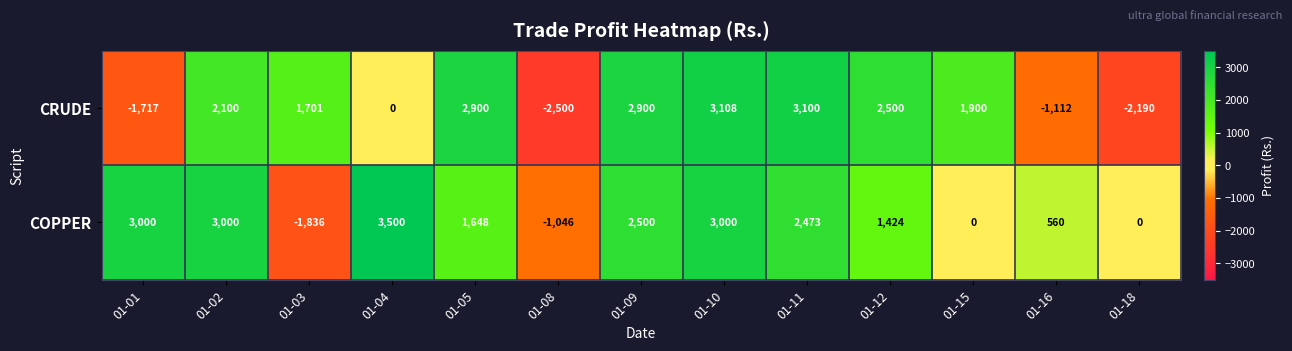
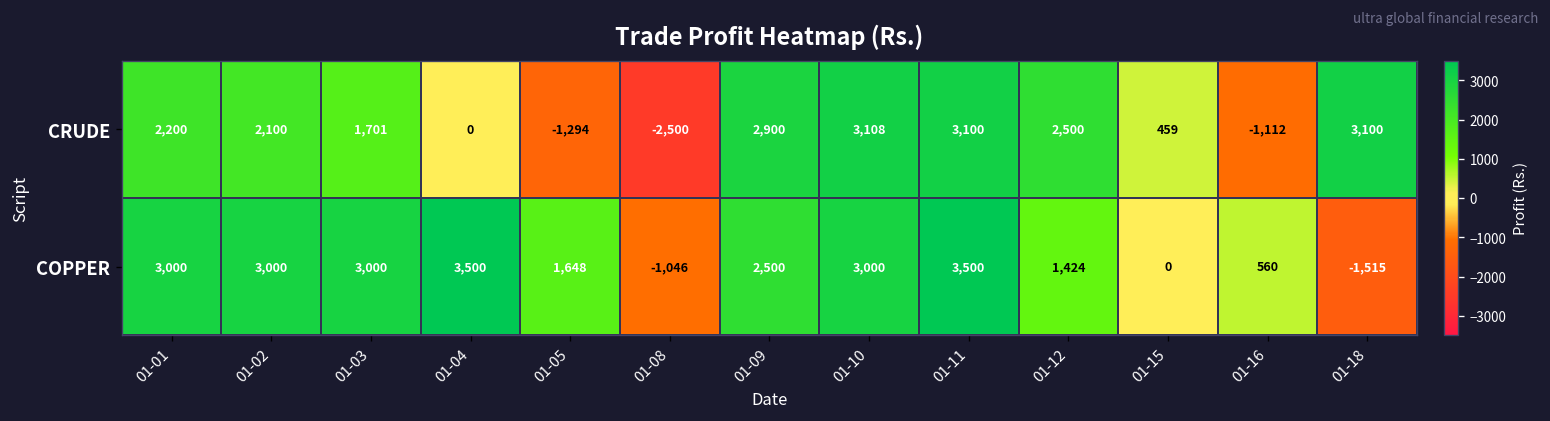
  {
    "CRUDE": {
-     "01-01": "-1,717",
+     "01-01": "2,200",
      "01-02": "2,100",
      "01-03": "1,701",
      "01-04": "0",
-     "01-05": "2,900",
+     "01-05": "-1,294",
      "01-08": "-2,500",
      "01-09": "2,900",
      "01-10": "3,108",
      "01-11": "3,100",
      "01-12": "2,500",
-     "01-15": "1,900",
+     "01-15": "459",
      "01-16": "-1,112",
-     "01-18": "-2,190"
+     "01-18": "3,100"
    },
    "COPPER": {
      "01-01": "3,000",
      "01-02": "3,000",
-     "01-03": "-1,836",
+     "01-03": "3,000",
      "01-04": "3,500",
      "01-05": "1,648",
      "01-08": "-1,046",
      "01-09": "2,500",
      "01-10": "3,000",
-     "01-11": "2,473",
+     "01-11": "3,500",
      "01-12": "1,424",
      "01-15": "0",
      "01-16": "560",
-     "01-18": "0"
+     "01-18": "-1,515"
    }
  }
